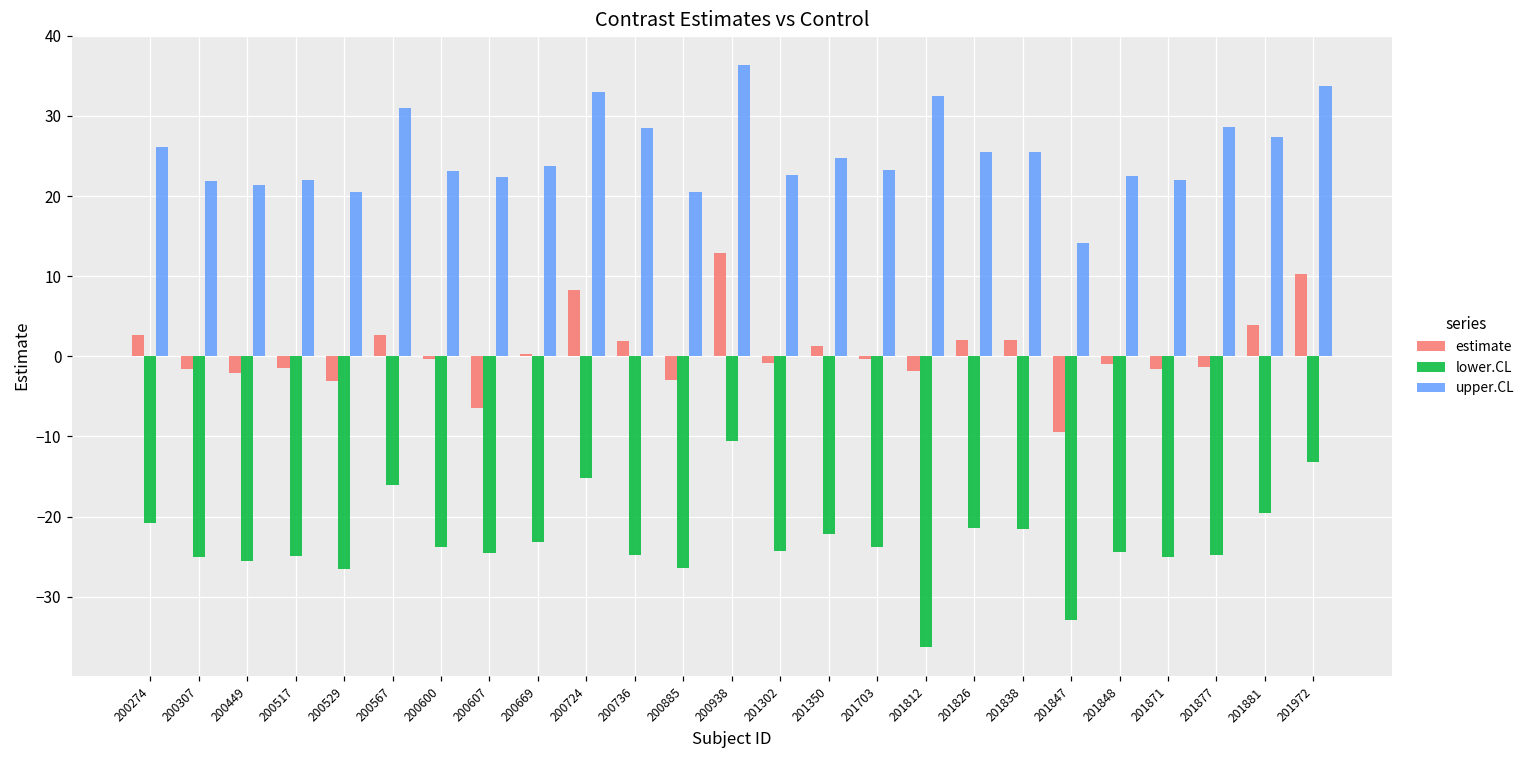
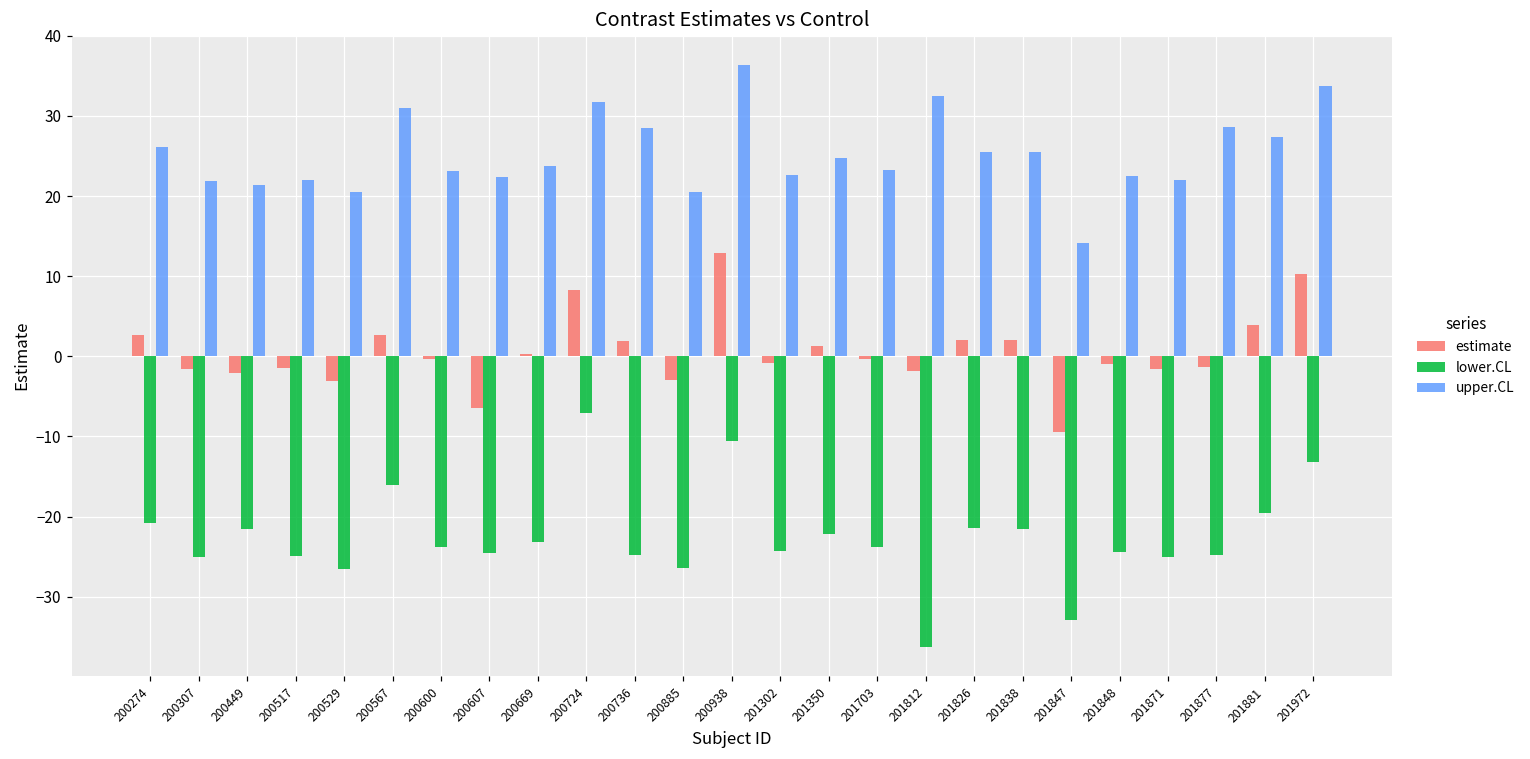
  {
    "estimate": {
      "200274": 3,
      "200307": -2,
      "200449": -2,
      "200517": -1,
      "200529": -3,
      "200567": 3,
      "200600": 0,
      "200607": -7,
      "200724": 8,
      "200736": 2,
      "200885": -3,
      "200938": 13,
      "201302": -1,
      "201350": 1,
      "201812": -2,
      "201826": 2,
      "201838": 2,
      "201847": -9,
      "201848": -1,
      "201871": -2,
      "201877": -1,
      "201881": 4,
      "201972": 10
    },
    "lower.CL": {
      "200274": -21,
      "200307": -25,
-     "200449": -26,
+     "200449": -21,
      "200517": -25,
      "200529": -26,
      "200567": -16,
      "200600": -24,
      "200607": -25,
      "200669": -23,
-     "200724": -15,
+     "200724": -7,
      "200736": -25,
      "200885": -26,
      "200938": -11,
      "201302": -24,
      "201350": -22,
      "201703": -24,
      "201812": -36,
      "201826": -21,
      "201838": -21,
      "201847": -33,
      "201848": -24,
      "201871": -25,
      "201877": -25,
      "201881": -20,
      "201972": -13
    },
    "upper.CL": {
      "200274": 26,
      "200307": 22,
      "200449": 21,
      "200517": 22,
      "200529": 20,
      "200567": 31,
      "200600": 23,
      "200607": 22,
      "200669": 24,
-     "200724": 33,
+     "200724": 32,
      "200736": 29,
      "200885": 21,
      "200938": 36,
      "201302": 23,
      "201350": 25,
      "201703": 23,
      "201812": 33,
      "201826": 26,
      "201838": 25,
      "201847": 14,
      "201848": 23,
      "201871": 22,
      "201877": 29,
      "201881": 27,
      "201972": 34
    }
  }
